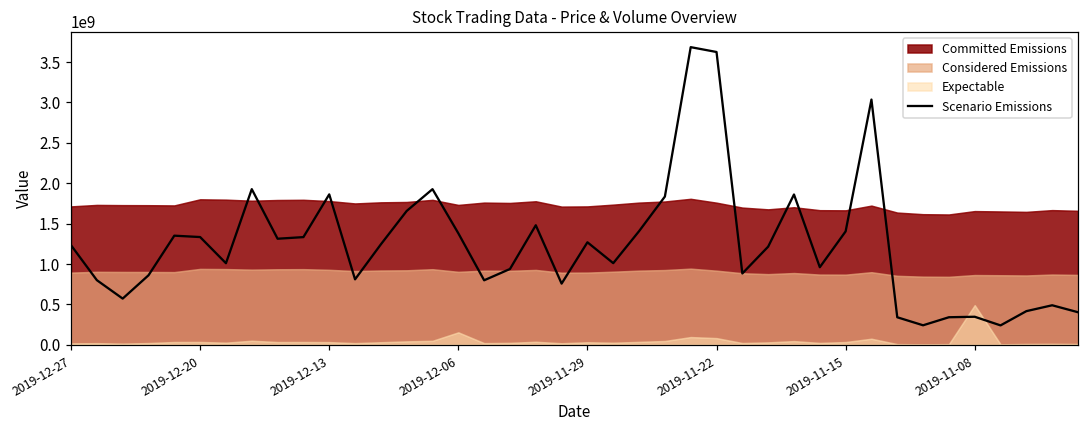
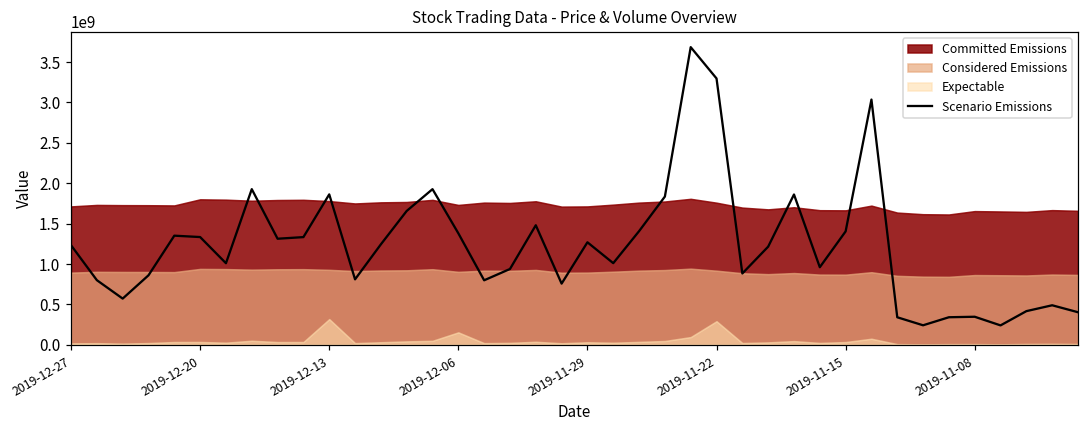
  {
    "Scenario Emissions": {
      "2019-12-27": 1200000000,
      "2019-12-20": 1300000000,
      "2019-12-13": 1900000000,
      "2019-12-06": 1400000000,
      "2019-11-29": 1300000000,
-     "2019-11-22": 3600000000,
+     "2019-11-22": 3300000000,
      "2019-11-15": 1400000000,
      "2019-11-08": 300000000
    },
    "Committed Emissions": {
      "2019-12-27": 1700000000,
      "2019-12-20": 1800000000,
      "2019-12-13": 1800000000,
      "2019-12-06": 1700000000,
      "2019-11-29": 1700000000,
      "2019-11-22": 1800000000,
      "2019-11-15": 1700000000,
      "2019-11-08": 1700000000
    },
    "Considered Emissions": {
      "2019-12-27": 900000000,
      "2019-12-20": 900000000,
      "2019-12-13": 900000000,
      "2019-12-06": 900000000,
      "2019-11-29": 900000000,
      "2019-11-22": 900000000,
      "2019-11-15": 900000000,
      "2019-11-08": 900000000
    },
    "Expectable": {
      "2019-12-20": 0,
-     "2019-12-13": 0,
+     "2019-12-13": 300000000,
      "2019-12-06": 200000000,
-     "2019-11-22": 100000000,
-     "2019-11-08": 500000000
+     "2019-11-22": 300000000,
+     "2019-11-08": 0
    }
  }
